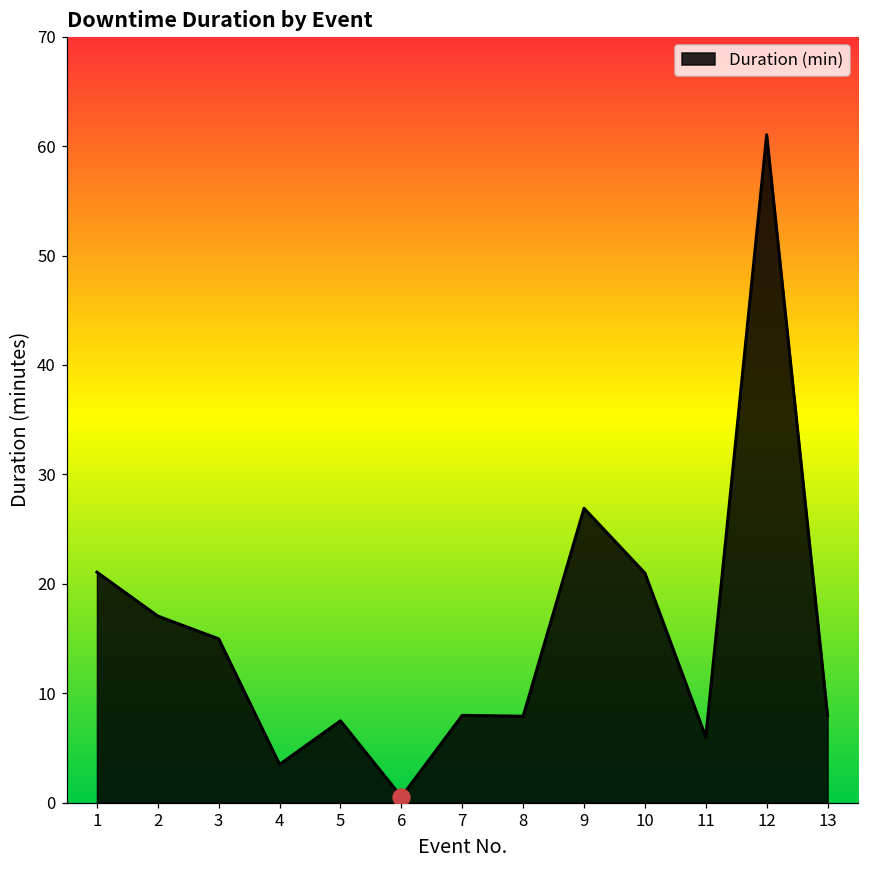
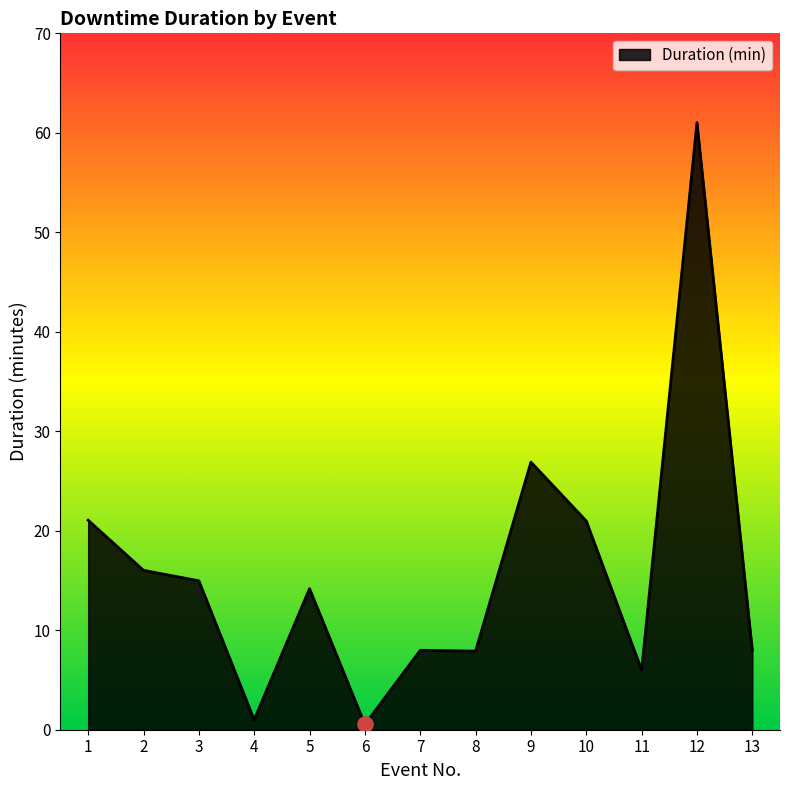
  {
    "Duration (min)": {
      "1": 21,
-     "2": 17,
+     "2": 16,
      "3": 15,
-     "4": 4,
-     "5": 7,
+     "4": 1,
+     "5": 14,
      "7": 8,
      "8": 8,
      "9": 27,
      "10": 21,
      "11": 6,
      "12": 61,
      "13": 8
    }
  }
